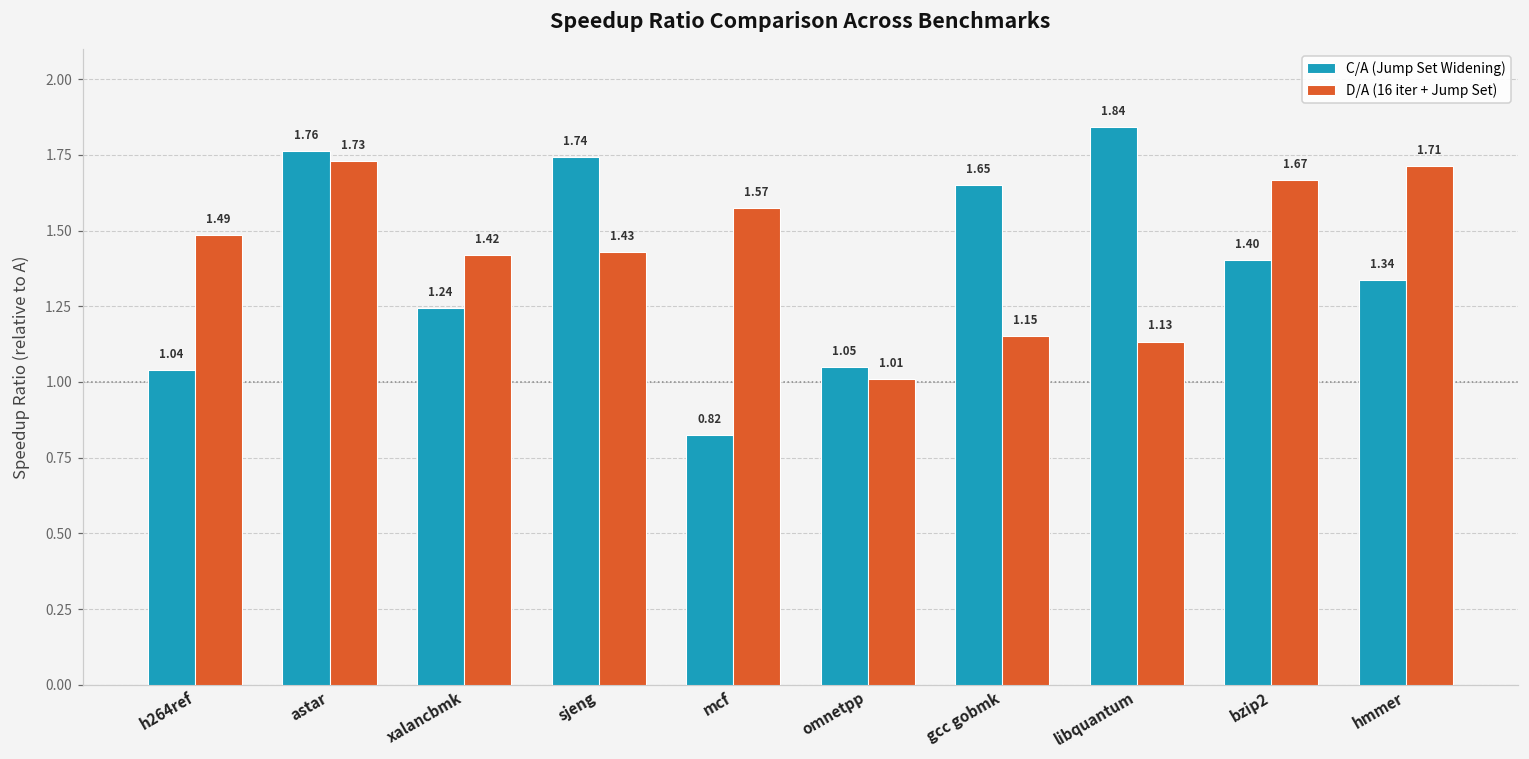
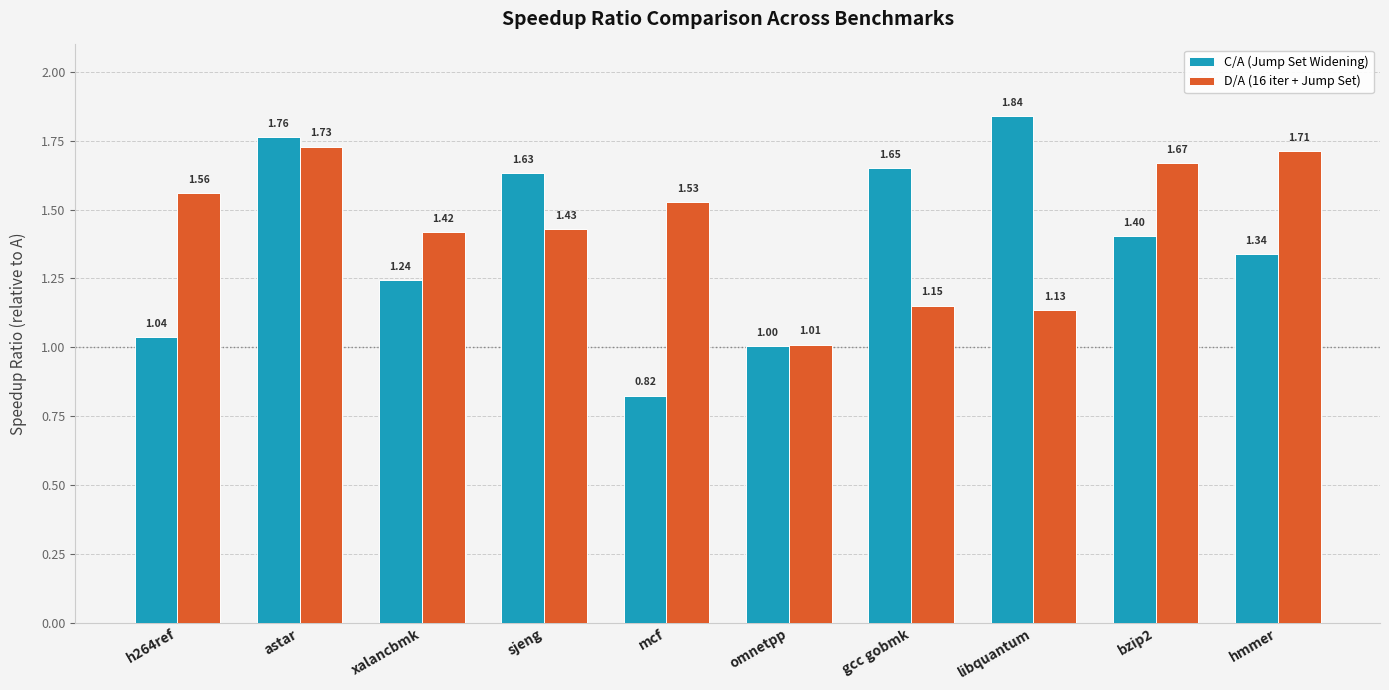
  {
    "C/A (Jump Set Widening)": {
      "h264ref": 1.04,
      "astar": 1.76,
      "xalancbmk": 1.24,
-     "sjeng": 1.74,
+     "sjeng": 1.63,
      "mcf": 0.82,
-     "omnetpp": 1.05,
+     "omnetpp": 1.00,
      "gcc gobmk": 1.65,
      "libquantum": 1.84,
      "bzip2": 1.40,
      "hmmer": 1.34
    },
    "D/A (16 iter + Jump Set)": {
-     "h264ref": 1.49,
+     "h264ref": 1.56,
      "astar": 1.73,
      "xalancbmk": 1.42,
      "sjeng": 1.43,
-     "mcf": 1.57,
+     "mcf": 1.53,
      "omnetpp": 1.01,
      "gcc gobmk": 1.15,
      "libquantum": 1.13,
      "bzip2": 1.67,
      "hmmer": 1.71
    }
  }
